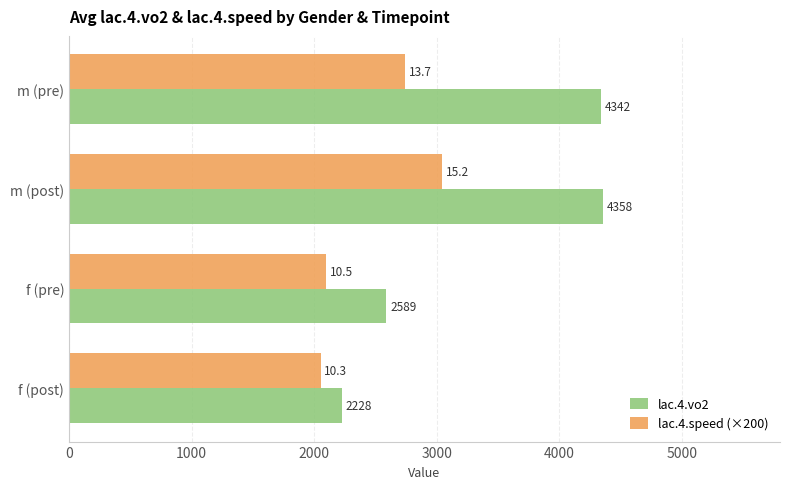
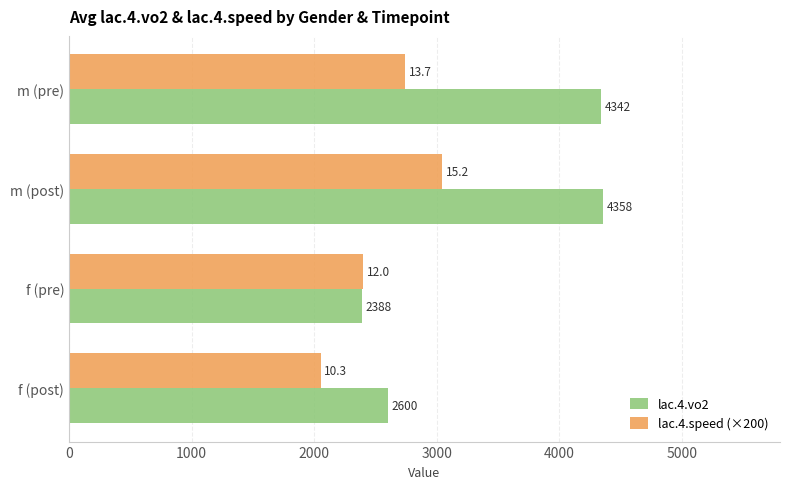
  {
    "lac.4.vo2": {
      "m (pre)": 4342,
      "m (post)": 4358,
-     "f (pre)": 2589,
-     "f (post)": 2228
+     "f (pre)": 2388,
+     "f (post)": 2600
    },
    "lac.4.speed (×200)": {
-     "f (pre)": 10.5
+     "f (pre)": 12.0
    }
  }
